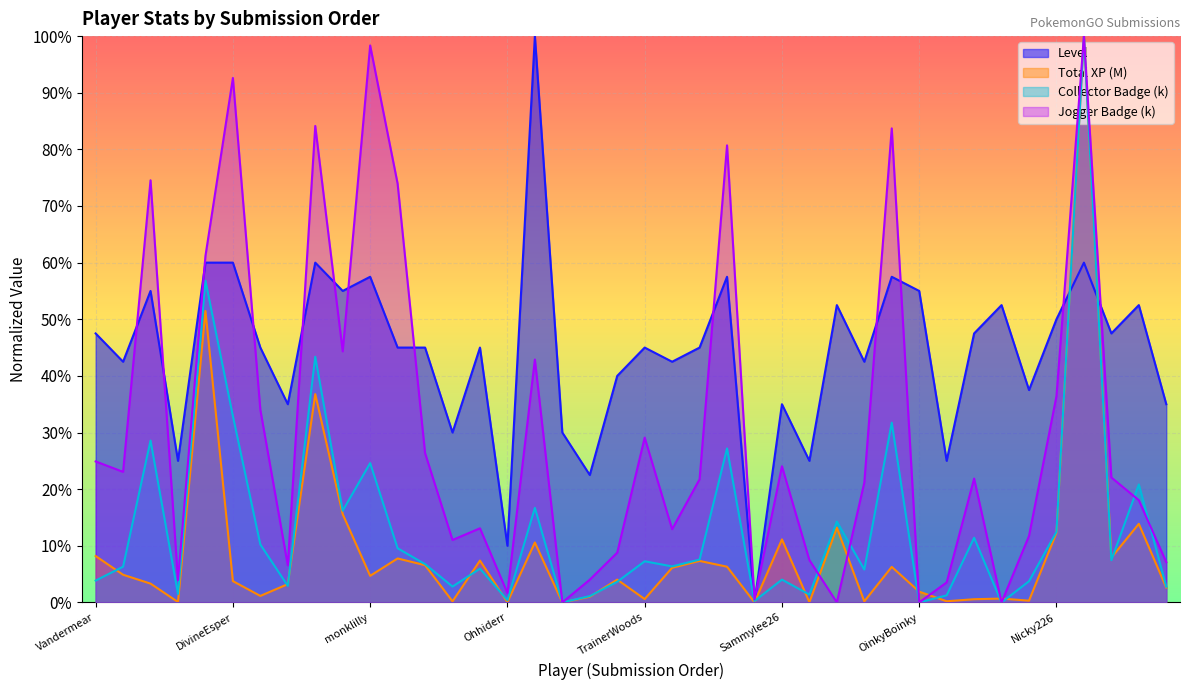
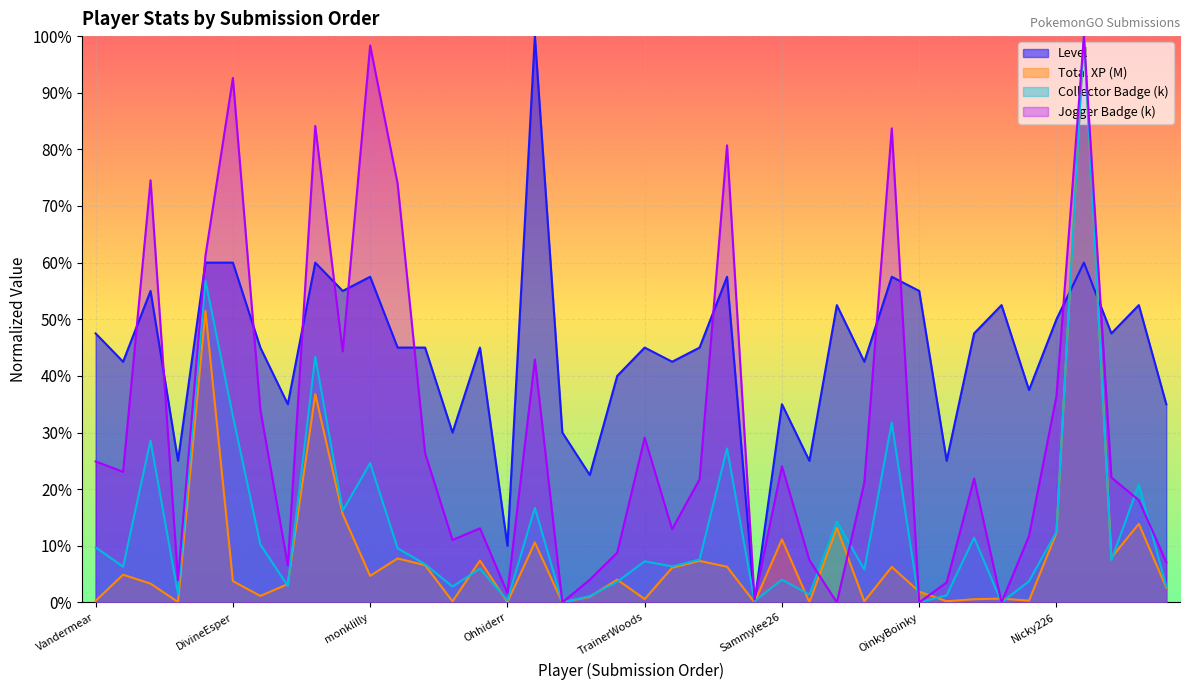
  {
    "Level": {
      "Vandermear": "47%",
      "DivineEsper": "60%",
      "monklilly": "57%",
      "Ohhiderr": "10%",
      "TrainerWoods": "45%",
      "Sammylee26": "35%",
      "OinkyBoinky": "55%",
      "Nicky226": "50%"
    },
    "Total XP (M)": {
-     "Vandermear": "8%",
+     "Vandermear": "0%",
      "DivineEsper": "4%",
      "monklilly": "5%",
      "TrainerWoods": "1%",
      "Sammylee26": "11%",
      "OinkyBoinky": "2%"
    },
    "Collector Badge (k)": {
-     "Vandermear": "4%",
+     "Vandermear": "10%",
      "DivineEsper": "33%",
      "monklilly": "25%",
      "TrainerWoods": "7%",
      "Sammylee26": "4%"
    },
    "Jogger Badge (k)": {
      "Vandermear": "25%",
      "DivineEsper": "93%",
      "monklilly": "98%",
      "Ohhiderr": "2%",
      "TrainerWoods": "29%",
      "Sammylee26": "24%",
      "Nicky226": "36%"
    }
  }
